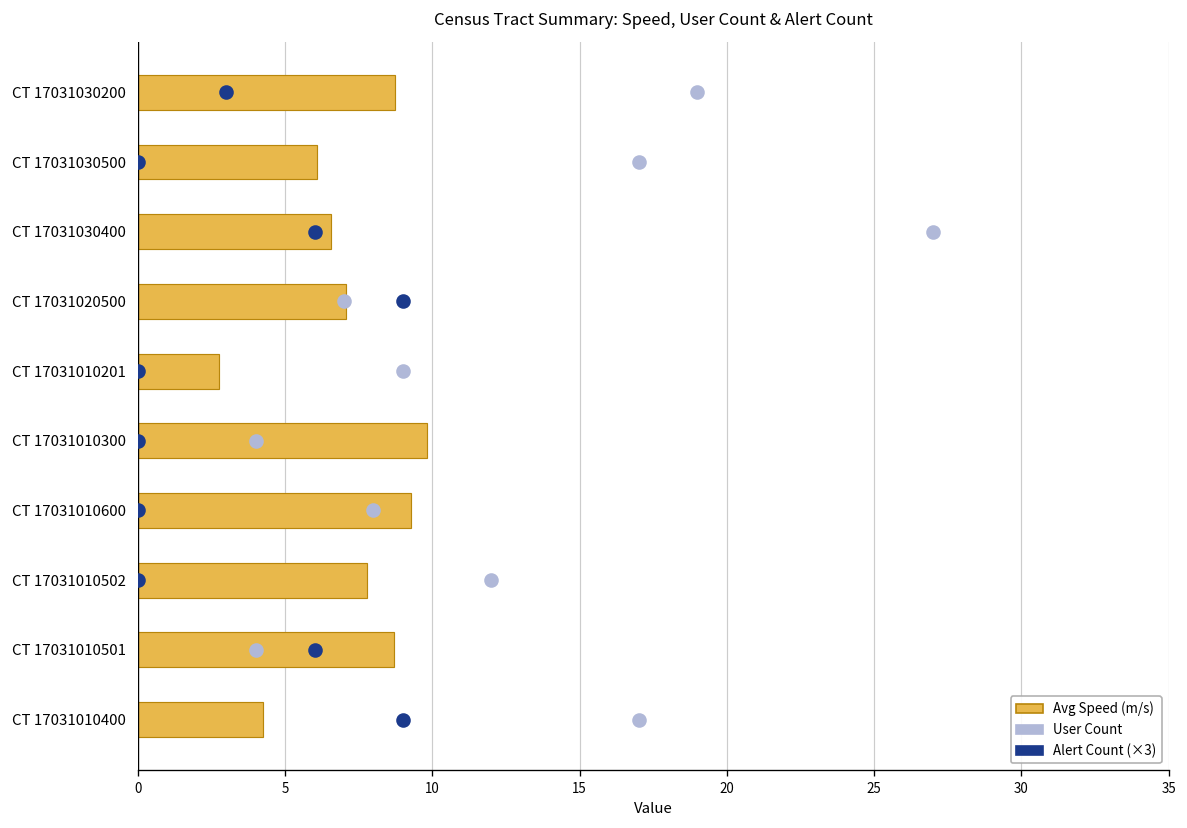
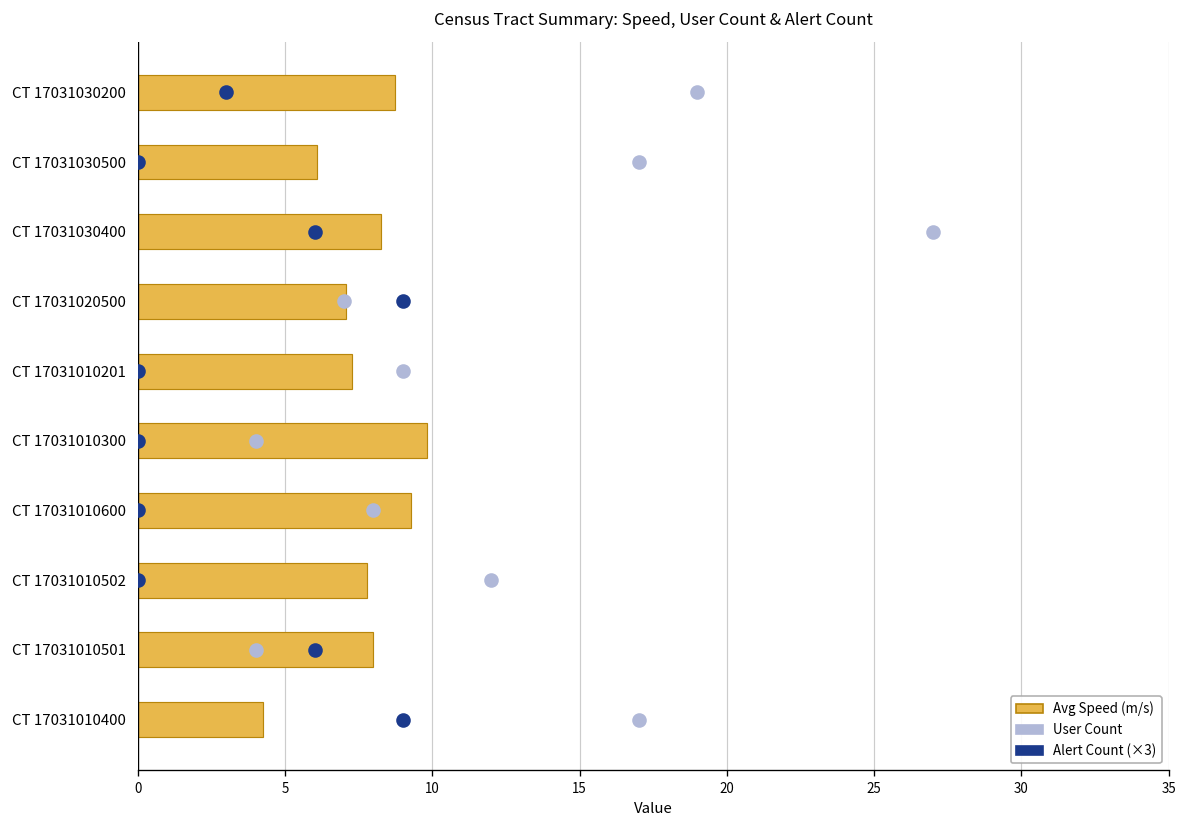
  {
    "Avg Speed (m/s)": {
      "CT 17031030200": 8.7,
      "CT 17031030500": 6.1,
-     "CT 17031030400": 6.6,
+     "CT 17031030400": 8.3,
      "CT 17031020500": 7.1,
-     "CT 17031010201": 2.8,
+     "CT 17031010201": 7.3,
      "CT 17031010300": 9.8,
      "CT 17031010600": 9.3,
      "CT 17031010502": 7.8,
-     "CT 17031010501": 8.7,
+     "CT 17031010501": 8.0,
      "CT 17031010400": 4.3
    }
  }
